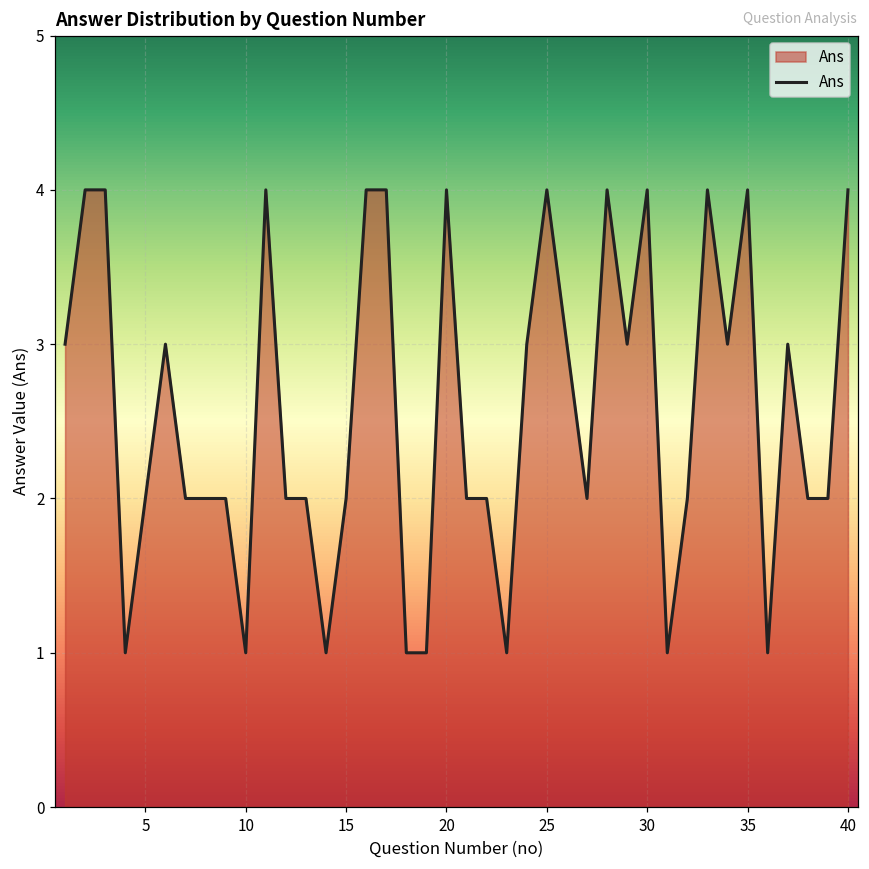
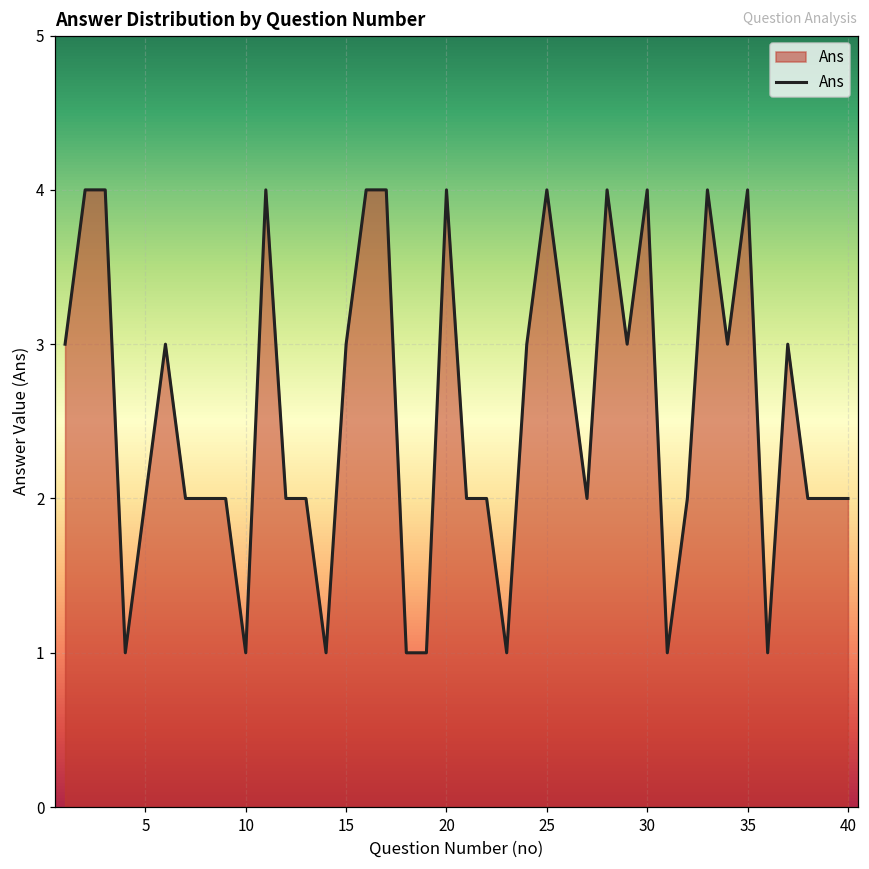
  {
    "5": 2,
    "10": 1,
-   "15": 2,
+   "15": 3,
    "20": 4,
    "25": 4,
    "30": 4,
    "35": 4,
-   "40": 4
+   "40": 2
  }
